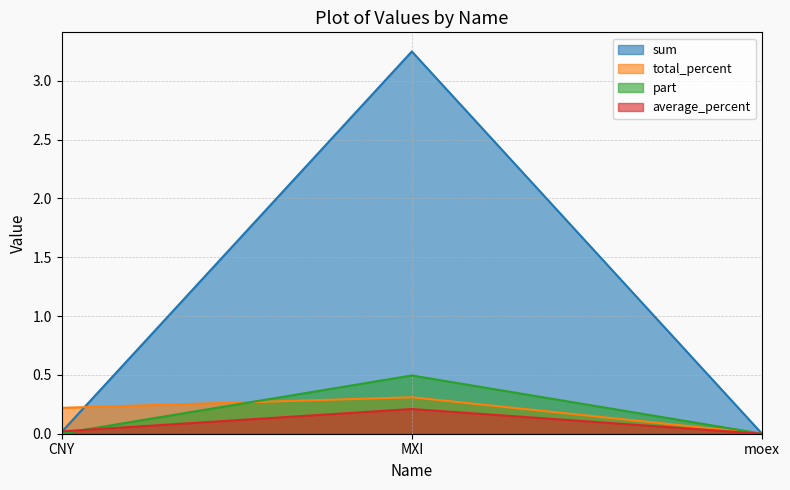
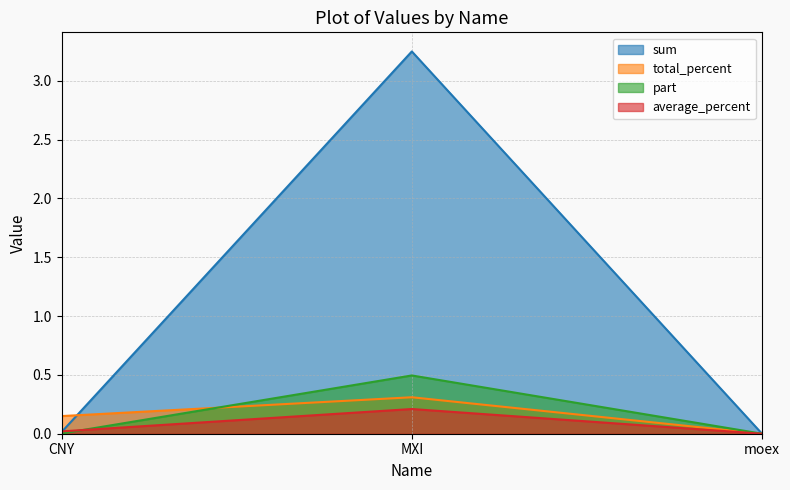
  {
    "sum": {
      "MXI": 3.25
    },
    "total_percent": {
-     "CNY": 0.22,
+     "CNY": 0.15,
      "MXI": 0.31
    },
    "part": {
      "MXI": 0.50
    },
    "average_percent": {
      "MXI": 0.21
    }
  }
